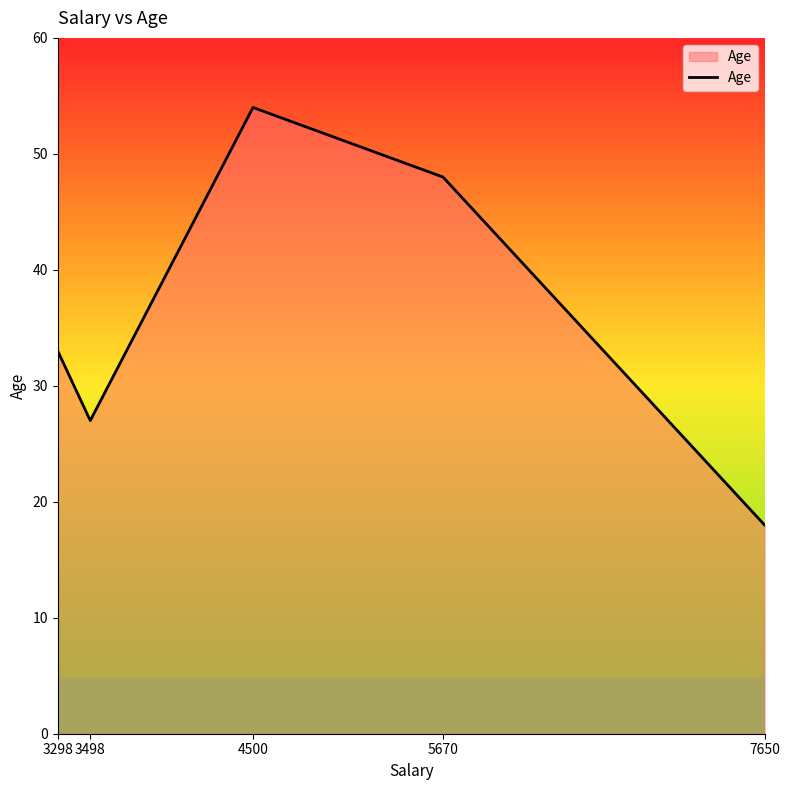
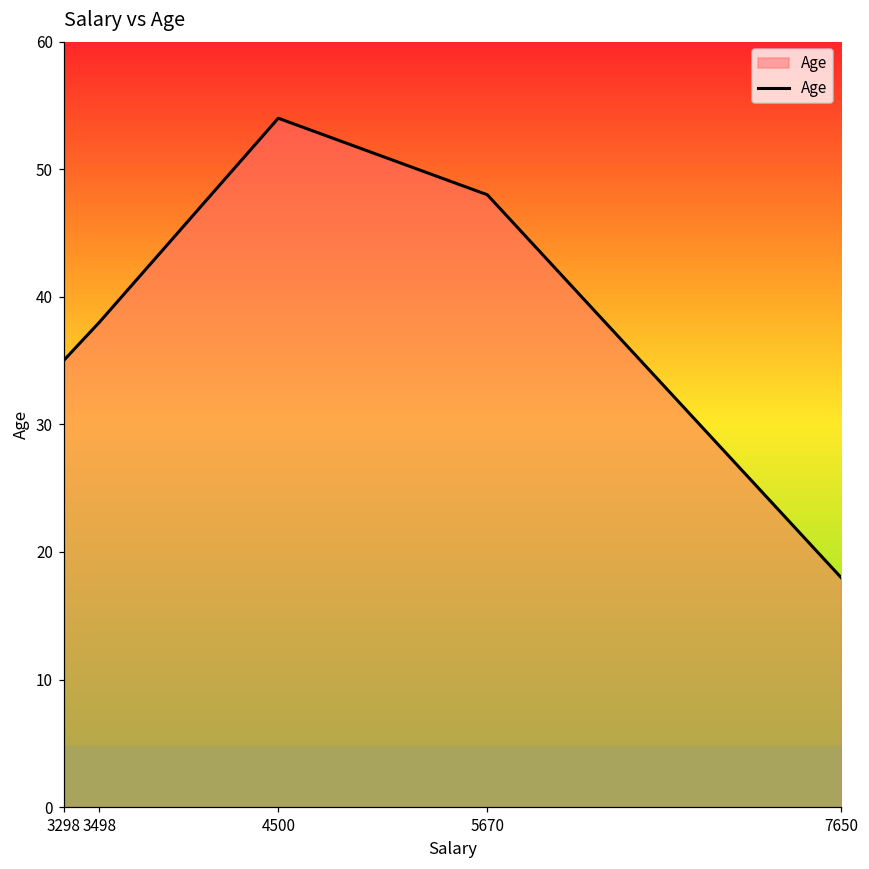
  {
-   "3298": 33,
-   "3498": 27,
+   "3298": 35,
+   "3498": 38,
    "4500": 54,
    "5670": 48,
    "7650": 18
  }
